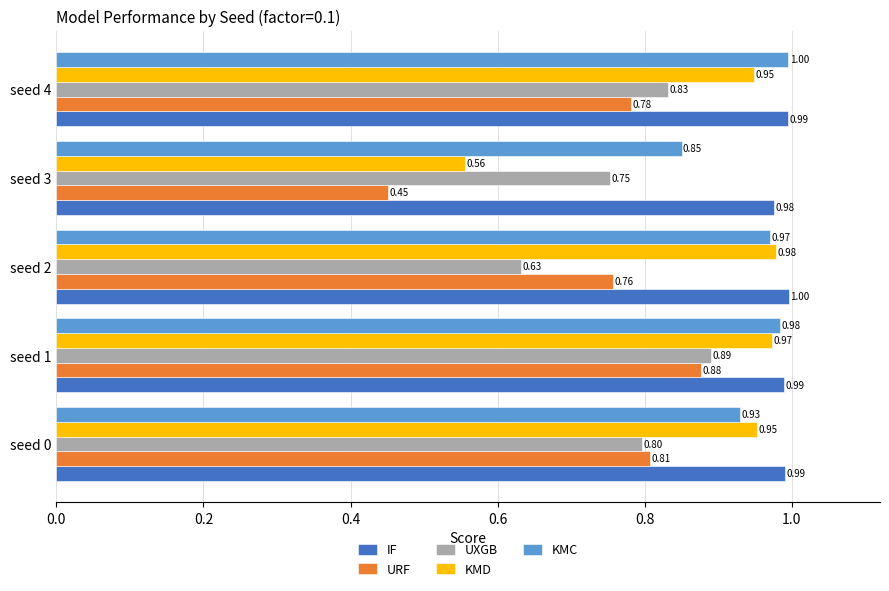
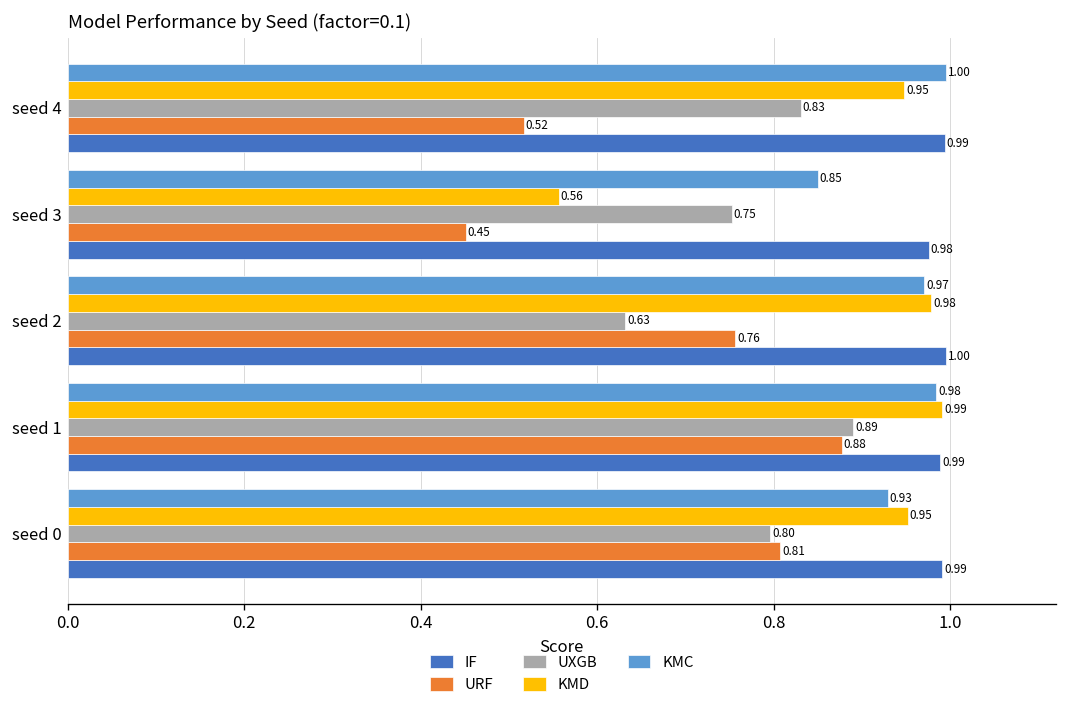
  {
    "URF": {
-     "seed 4": 0.78,
+     "seed 4": 0.52,
      "seed 3": 0.45,
      "seed 2": 0.76,
      "seed 1": 0.88,
      "seed 0": 0.81
    },
    "UXGB": {
      "seed 4": 0.83,
      "seed 3": 0.75,
      "seed 2": 0.63,
      "seed 1": 0.89,
      "seed 0": 0.80
    },
    "KMD": {
      "seed 4": 0.95,
      "seed 3": 0.56,
      "seed 2": 0.98,
-     "seed 1": 0.97,
+     "seed 1": 0.99,
      "seed 0": 0.95
    }
  }
